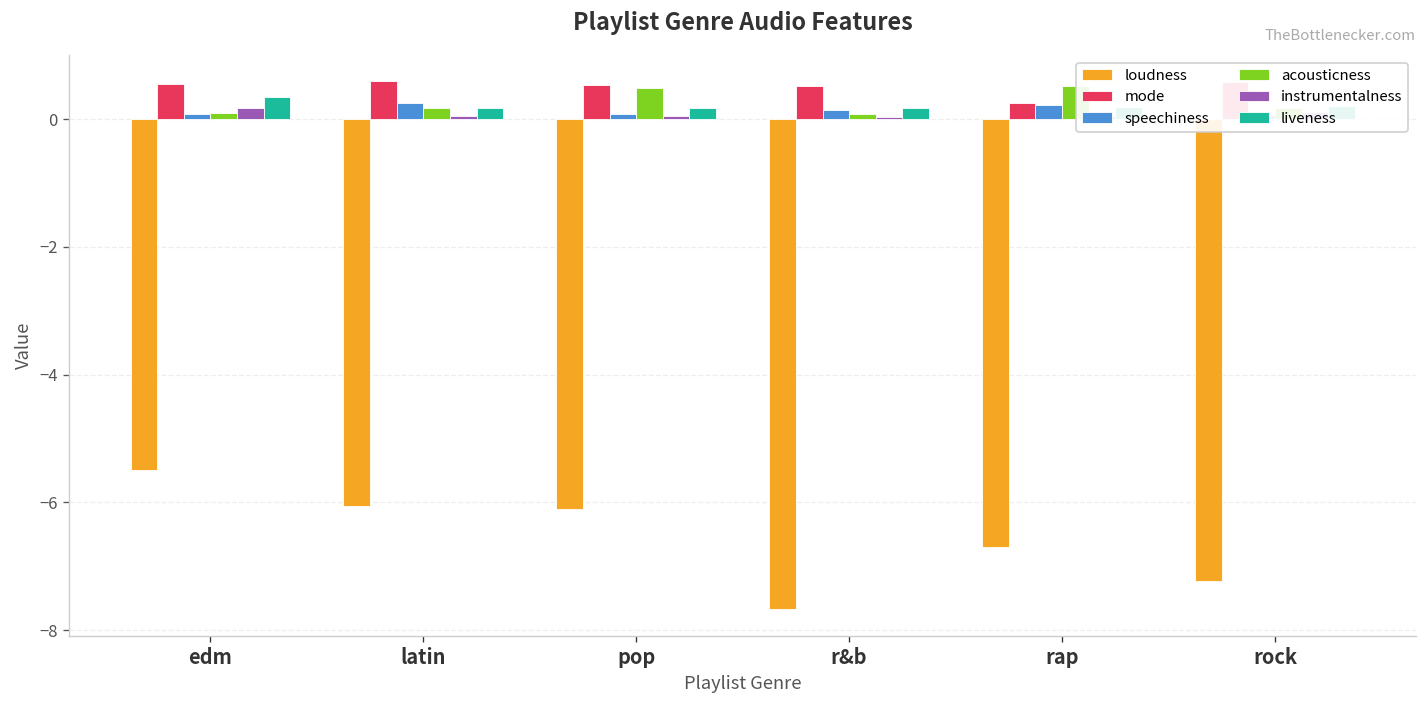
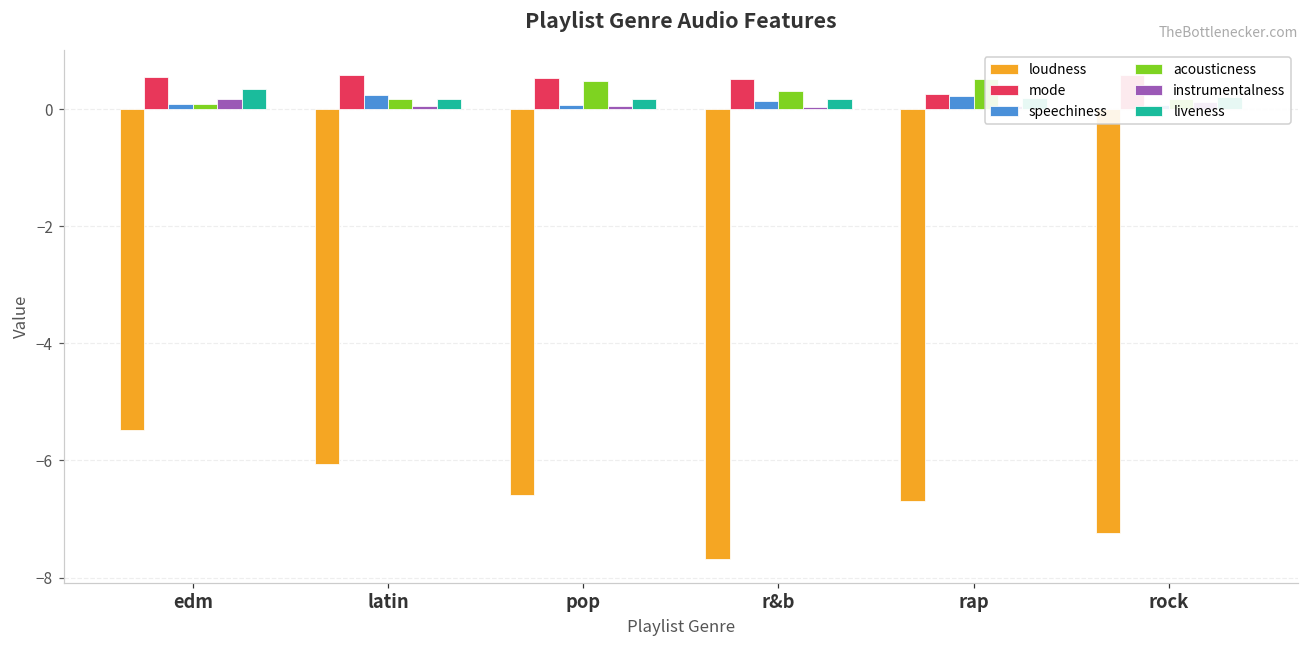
  {
    "loudness": {
      "edm": -5.5,
      "latin": -6.1,
-     "pop": -6.1,
+     "pop": -6.6,
      "r&b": -7.7,
      "rap": -6.7,
      "rock": -7.2
    },
    "mode": {
      "edm": 0.5,
      "latin": 0.6,
      "pop": 0.5,
      "r&b": 0.5,
      "rap": 0.3
    },
    "speechiness": {
      "edm": 0.1,
      "latin": 0.2,
      "pop": 0.1,
      "r&b": 0.1,
      "rap": 0.2
    },
    "acousticness": {
      "edm": 0.1,
      "latin": 0.2,
      "pop": 0.5,
-     "r&b": 0.1
+     "r&b": 0.3
    },
    "instrumentalness": {
      "edm": 0.2,
      "latin": 0.1,
      "pop": 0.0
    },
    "liveness": {
      "edm": 0.3,
      "latin": 0.2,
      "pop": 0.2,
      "r&b": 0.2
    }
  }
